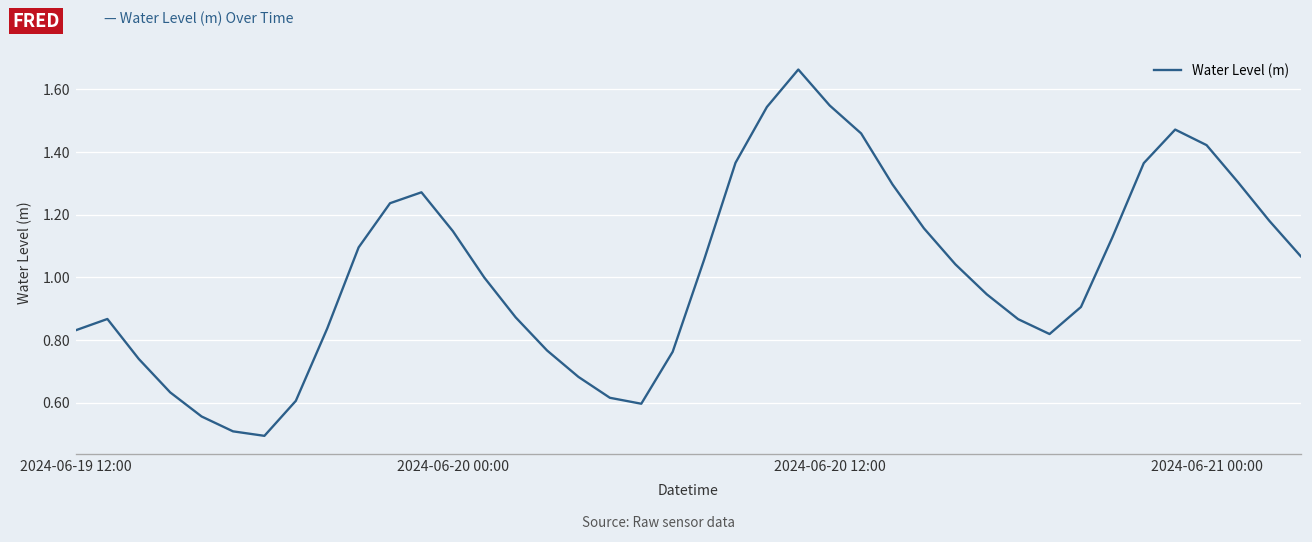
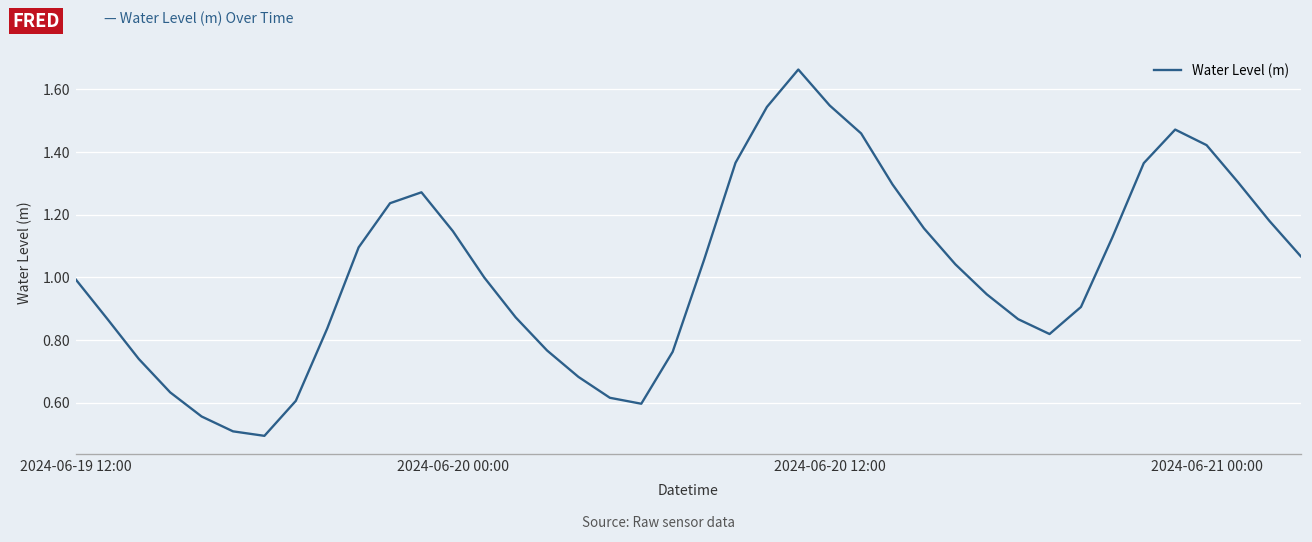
  {
-   "2024-06-19 12:00": 0.83,
+   "2024-06-19 12:00": 0.99,
    "2024-06-20 00:00": 1.15,
    "2024-06-20 12:00": 1.55,
    "2024-06-21 00:00": 1.42
  }
